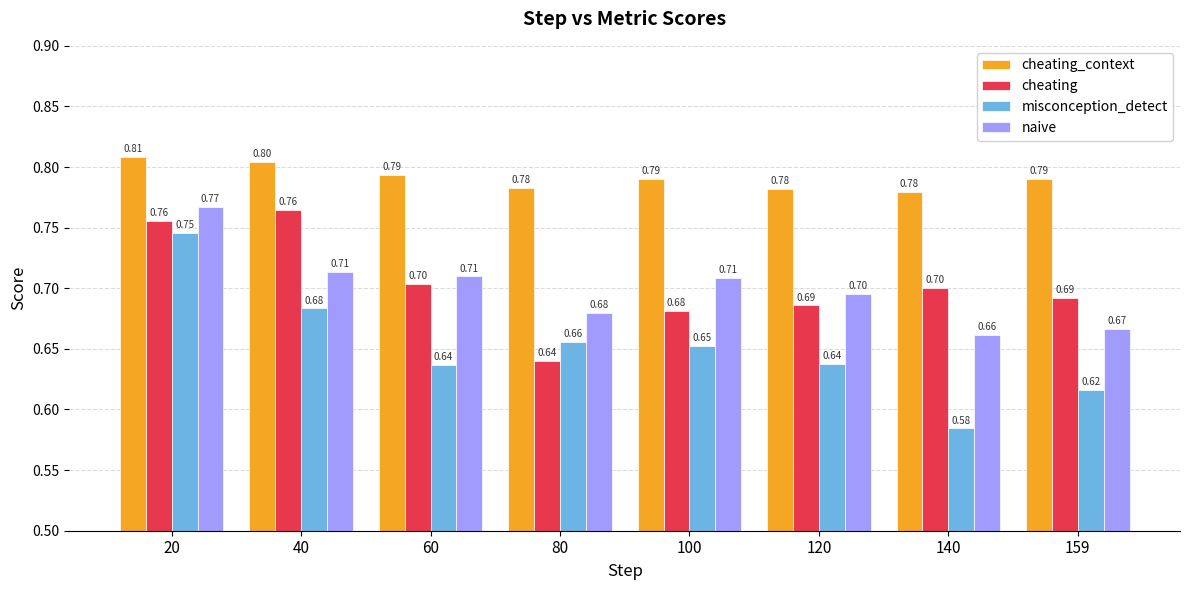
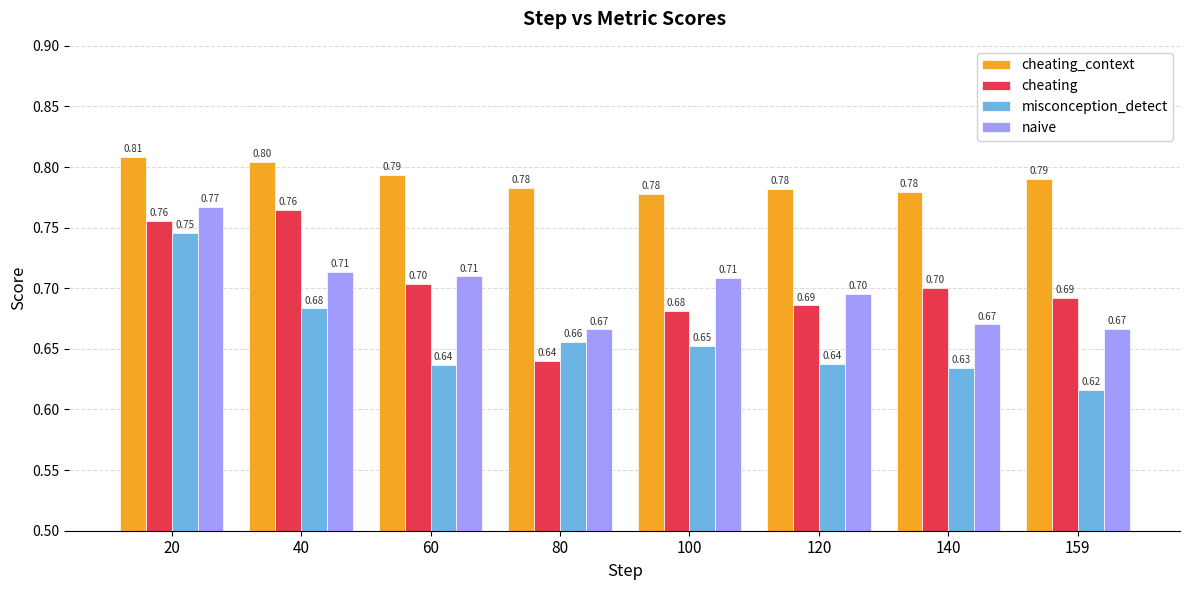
  {
    "cheating_context": {
      "20": 0.81,
      "40": 0.80,
      "60": 0.79,
      "80": 0.78,
-     "100": 0.79,
+     "100": 0.78,
      "120": 0.78,
      "140": 0.78,
      "159": 0.79
    },
    "cheating": {
      "20": 0.76,
      "40": 0.76,
      "60": 0.70,
      "80": 0.64,
      "100": 0.68,
      "120": 0.69,
      "140": 0.70,
      "159": 0.69
    },
    "misconception_detect": {
      "20": 0.75,
      "40": 0.68,
      "60": 0.64,
      "80": 0.66,
      "100": 0.65,
      "120": 0.64,
-     "140": 0.58,
+     "140": 0.63,
      "159": 0.62
    },
    "naive": {
      "20": 0.77,
      "40": 0.71,
      "60": 0.71,
-     "80": 0.68,
+     "80": 0.67,
      "100": 0.71,
      "120": 0.70,
-     "140": 0.66,
+     "140": 0.67,
      "159": 0.67
    }
  }
